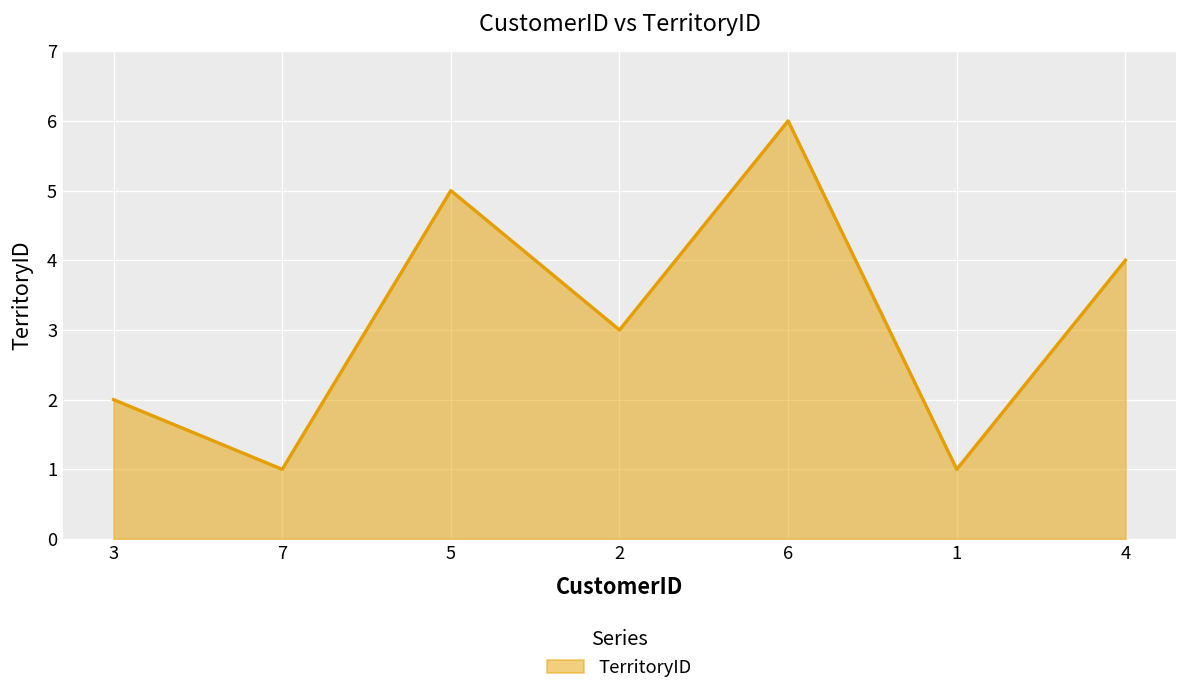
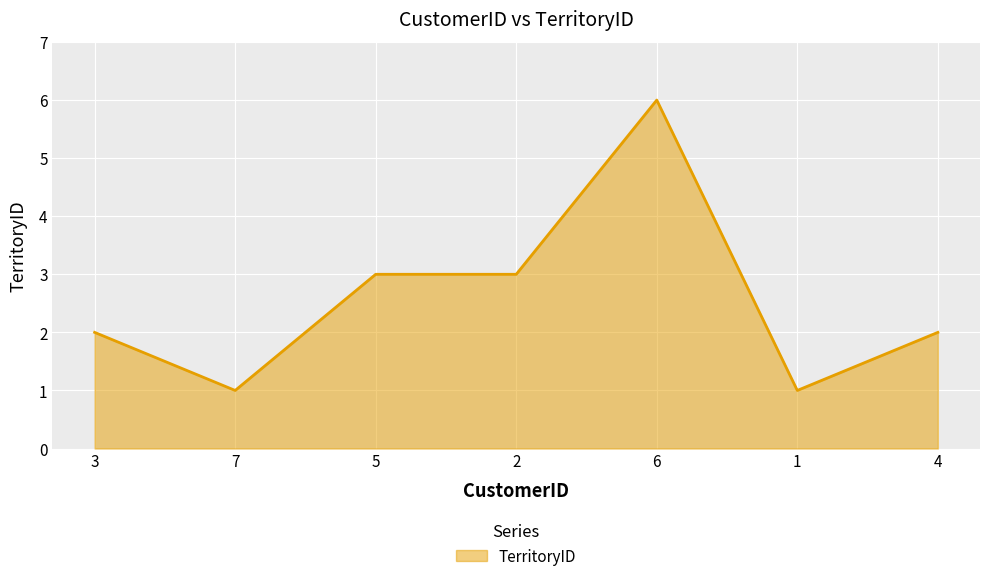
  {
    "3": 2,
    "7": 1,
-   "5": 5,
+   "5": 3,
    "2": 3,
    "6": 6,
    "1": 1,
-   "4": 4
+   "4": 2
  }
